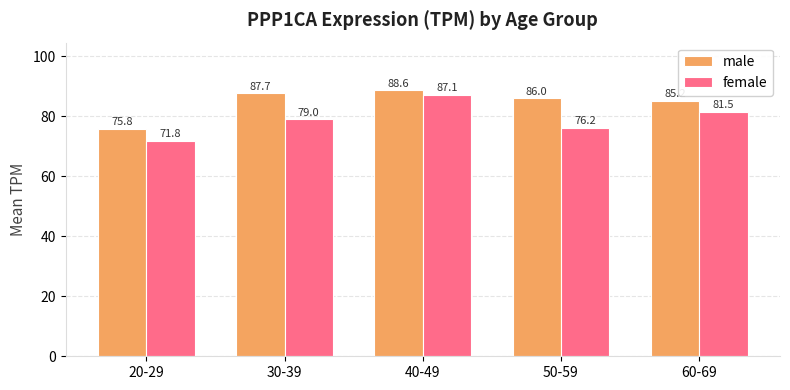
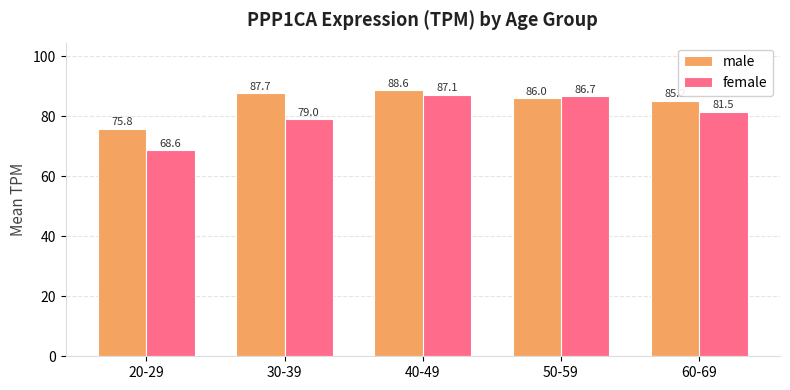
  {
    "male": {
      "20-29": 75.8,
      "30-39": 87.7,
      "40-49": 88.6,
      "50-59": 86.0
    },
    "female": {
-     "20-29": 71.8,
+     "20-29": 68.6,
      "30-39": 79.0,
      "40-49": 87.1,
-     "50-59": 76.2,
+     "50-59": 86.7,
      "60-69": 81.5
    }
  }
